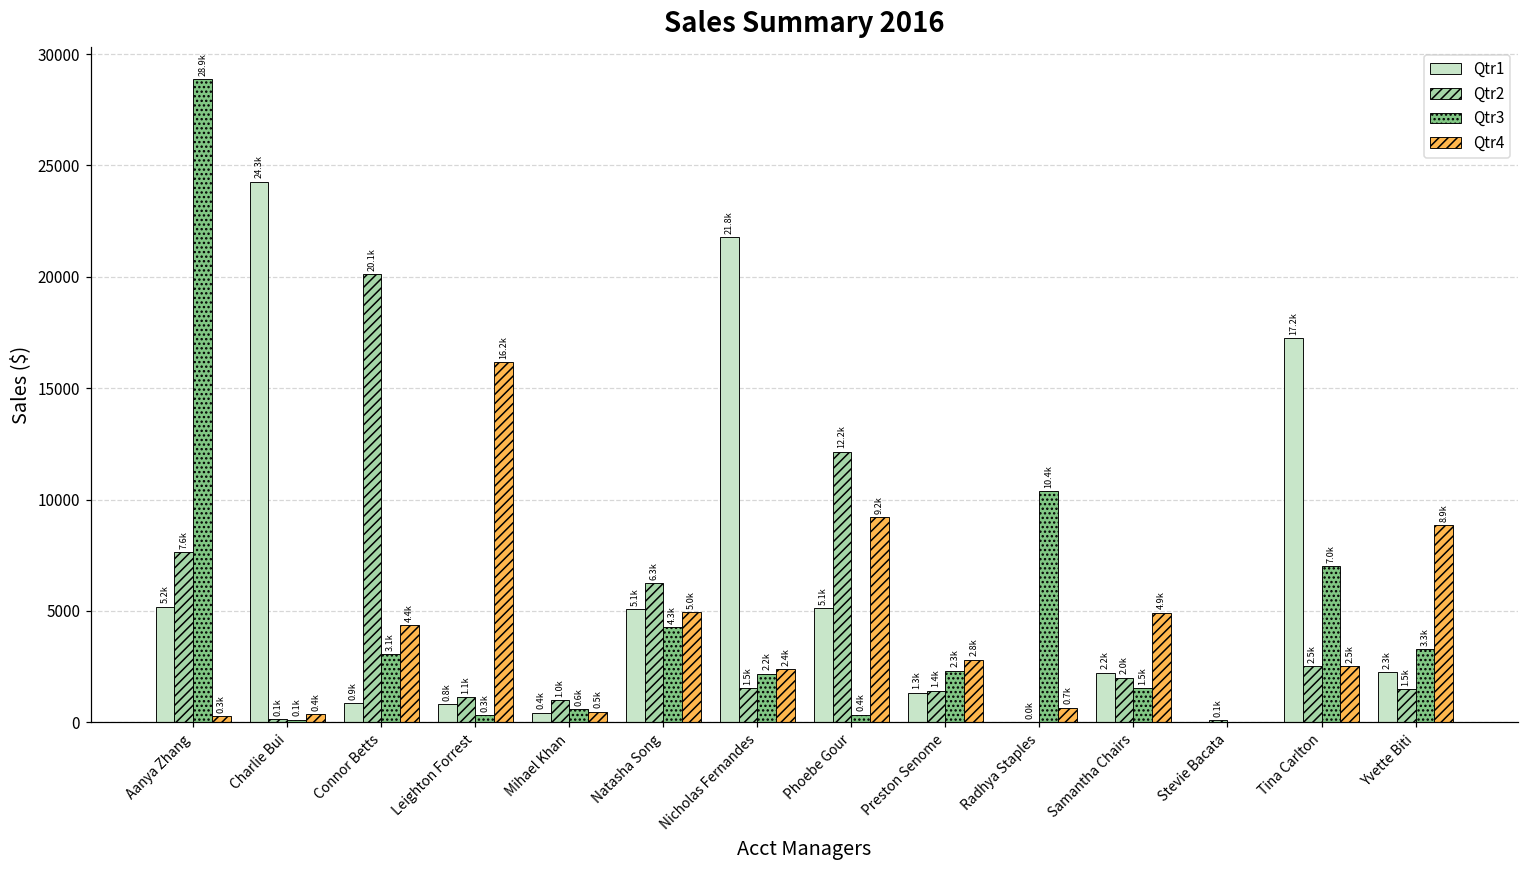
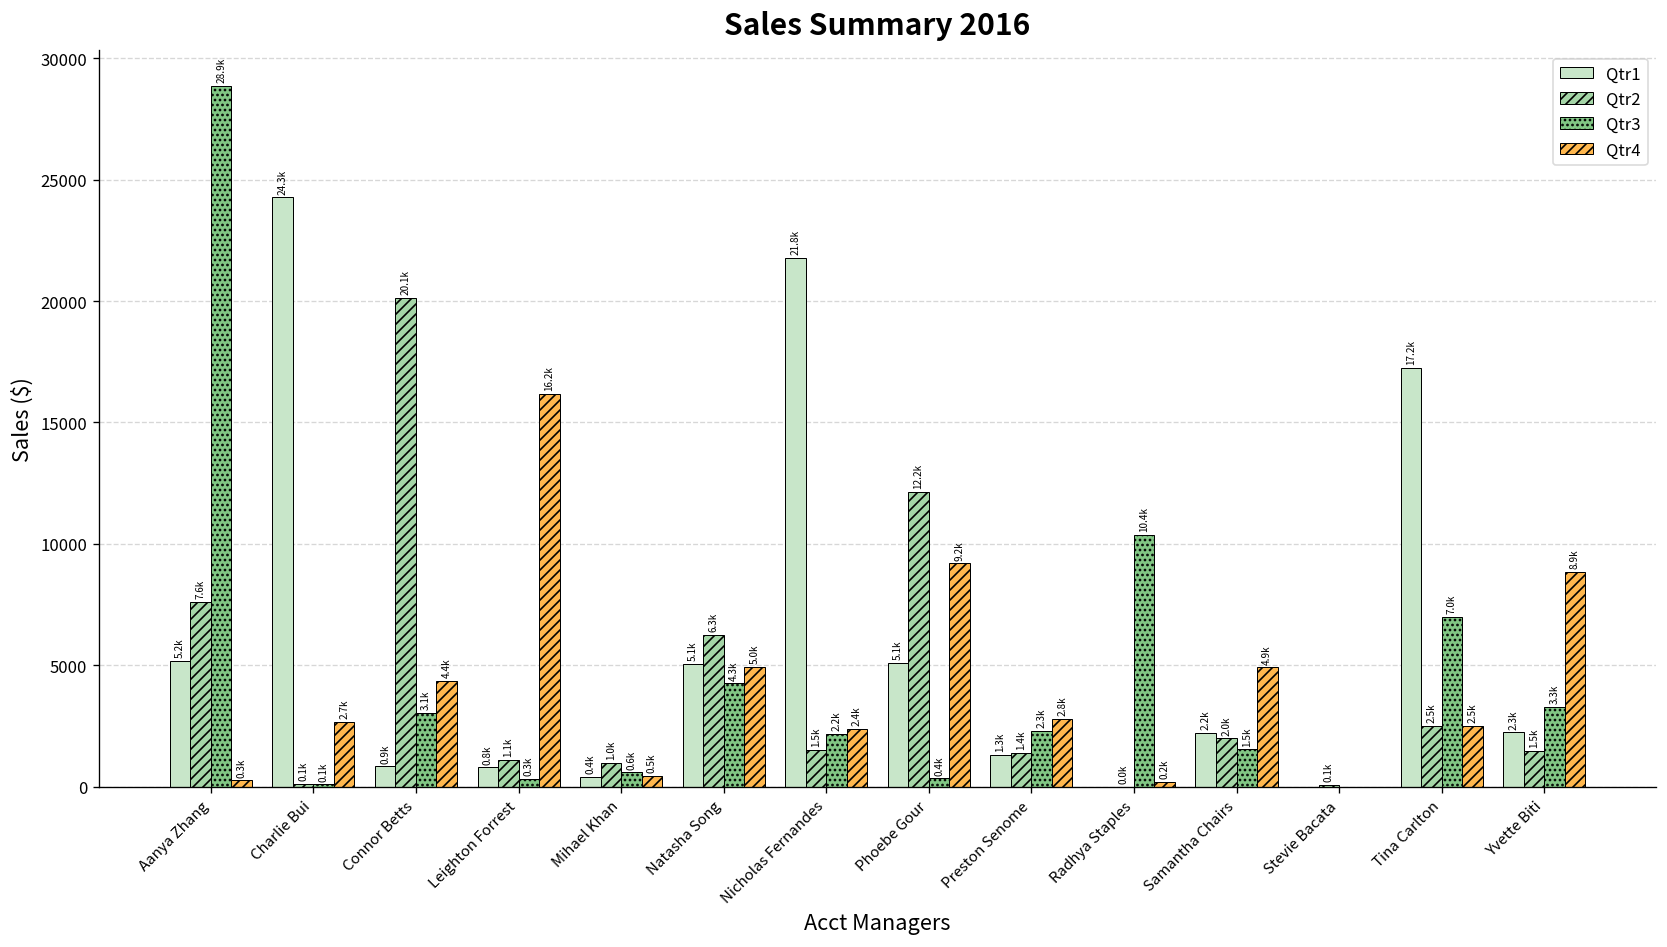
  {
    "Qtr4": {
      "Aanya Zhang": "0.3k",
-     "Charlie Bui": "0.4k",
+     "Charlie Bui": "2.7k",
      "Connor Betts": "4.4k",
      "Leighton Forrest": "16.2k",
      "Mihael Khan": "0.5k",
      "Natasha Song": "5.0k",
      "Nicholas Fernandes": "2.4k",
      "Phoebe Gour": "9.2k",
      "Preston Senome": "2.8k",
-     "Radhya Staples": "0.7k",
+     "Radhya Staples": "0.2k",
      "Samantha Chairs": "4.9k",
      "Tina Carlton": "2.5k",
      "Yvette Biti": "8.9k"
    }
  }
